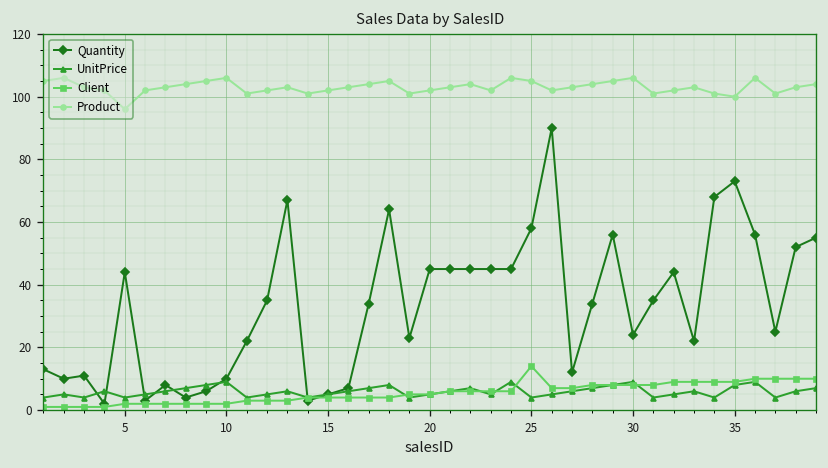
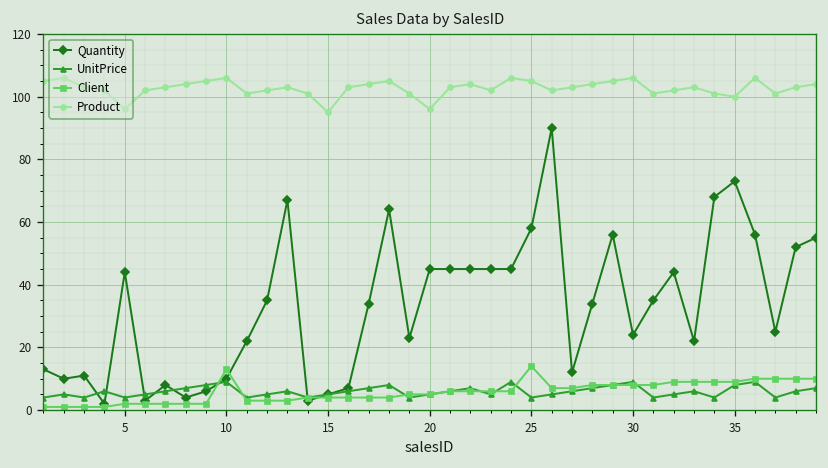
  {
    "Client": {
      "5": 2,
-     "10": 2,
+     "10": 13,
      "15": 4,
      "25": 14,
      "30": 8,
      "35": 9
    },
    "Product": {
      "10": 106,
-     "15": 102,
-     "20": 102,
+     "15": 95,
+     "20": 96,
      "25": 105,
      "30": 106,
      "35": 100
    }
  }
